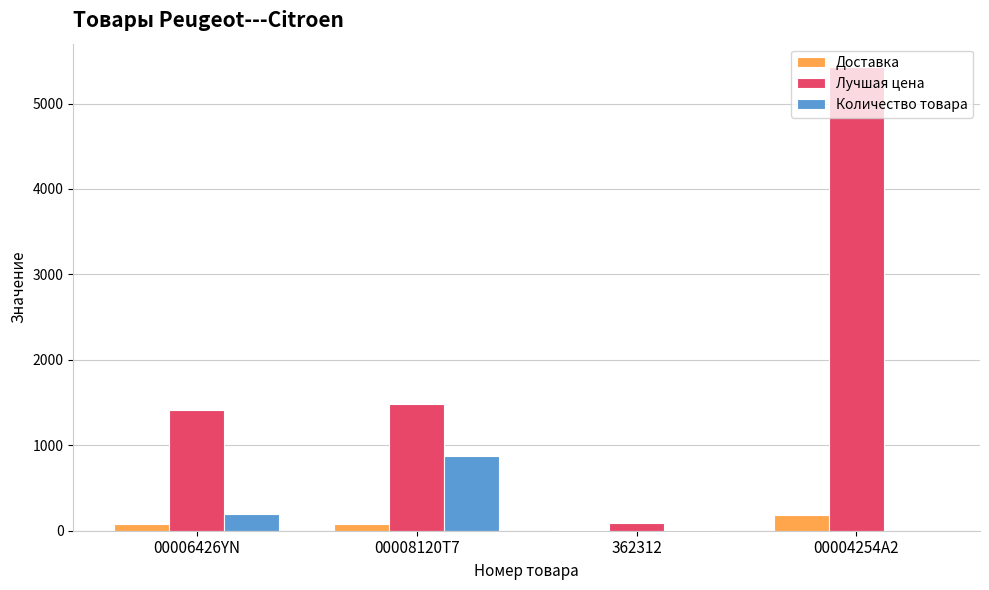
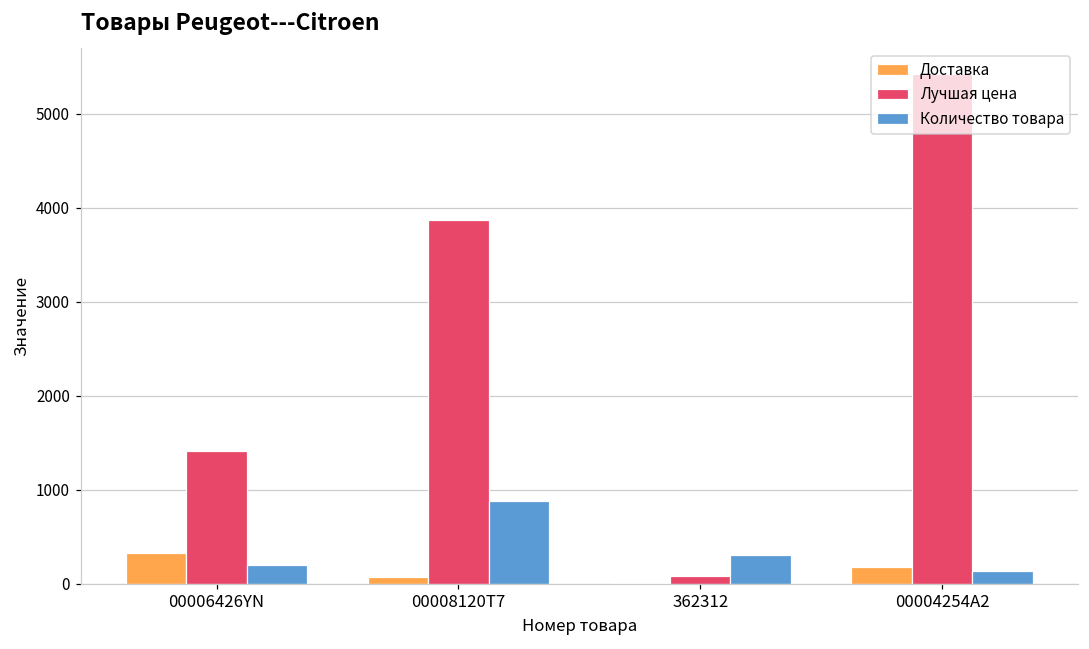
  {
    "Доставка": {
-     "00006426YN": 100,
+     "00006426YN": 300,
      "00008120T7": 100,
      "00004254A2": 200
    },
    "Лучшая цена": {
      "00006426YN": 1400,
-     "00008120T7": 1500,
+     "00008120T7": 3900,
      "362312": 100
    },
    "Количество товара": {
      "00006426YN": 200,
      "00008120T7": 900,
-     "362312": 0,
-     "00004254A2": 0
+     "362312": 300,
+     "00004254A2": 100
    }
  }
